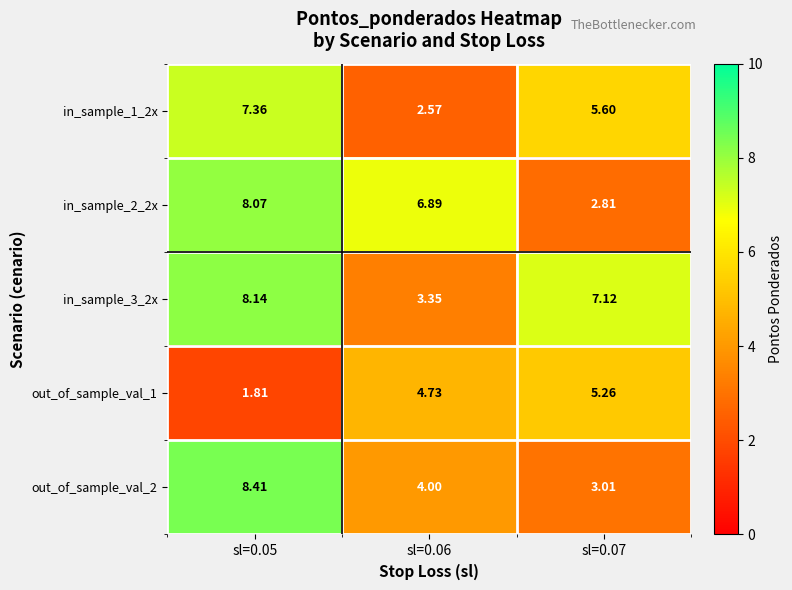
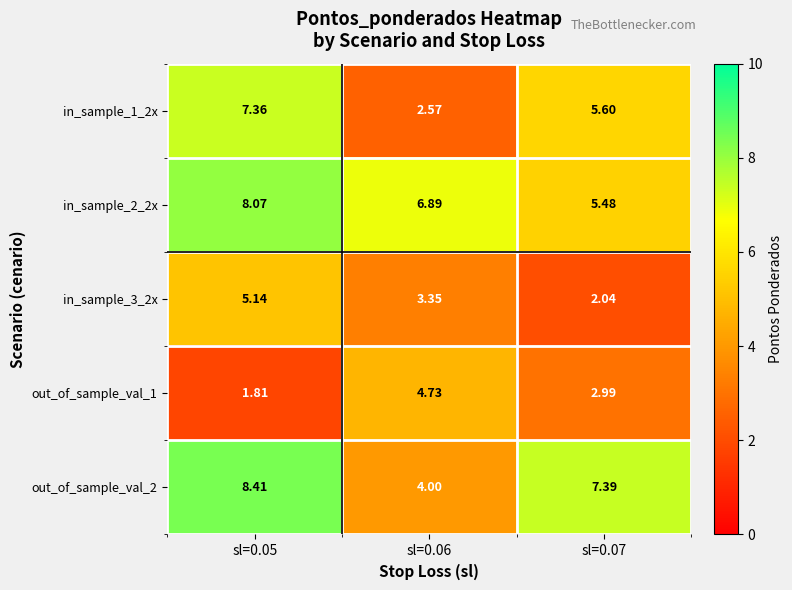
  {
    "in_sample_1_2x": {
      "sl=0.05": 7.36,
      "sl=0.06": 2.57,
      "sl=0.07": 5.60
    },
    "in_sample_2_2x": {
      "sl=0.05": 8.07,
      "sl=0.06": 6.89,
-     "sl=0.07": 2.81
+     "sl=0.07": 5.48
    },
    "in_sample_3_2x": {
-     "sl=0.05": 8.14,
+     "sl=0.05": 5.14,
      "sl=0.06": 3.35,
-     "sl=0.07": 7.12
+     "sl=0.07": 2.04
    },
    "out_of_sample_val_1": {
      "sl=0.05": 1.81,
      "sl=0.06": 4.73,
-     "sl=0.07": 5.26
+     "sl=0.07": 2.99
    },
    "out_of_sample_val_2": {
      "sl=0.05": 8.41,
      "sl=0.06": 4.00,
-     "sl=0.07": 3.01
+     "sl=0.07": 7.39
    }
  }
